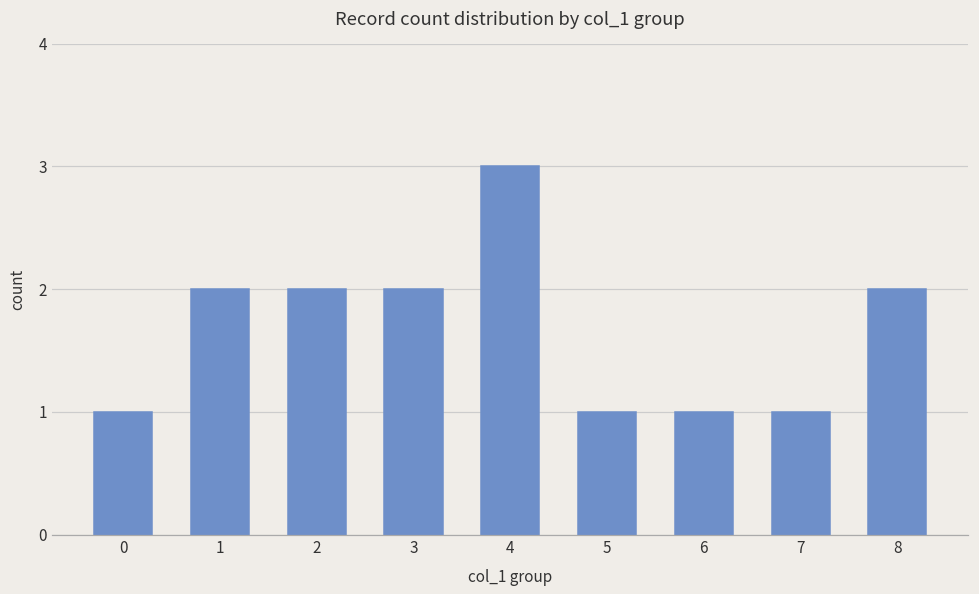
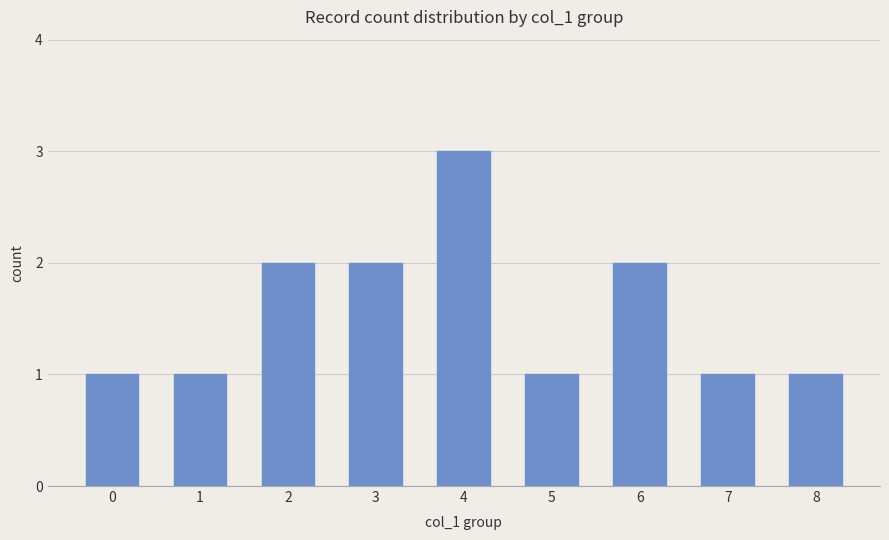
  {
    "0": 1,
-   "1": 2,
+   "1": 1,
    "2": 2,
    "3": 2,
    "4": 3,
    "5": 1,
-   "6": 1,
+   "6": 2,
    "7": 1,
-   "8": 2
+   "8": 1
  }
